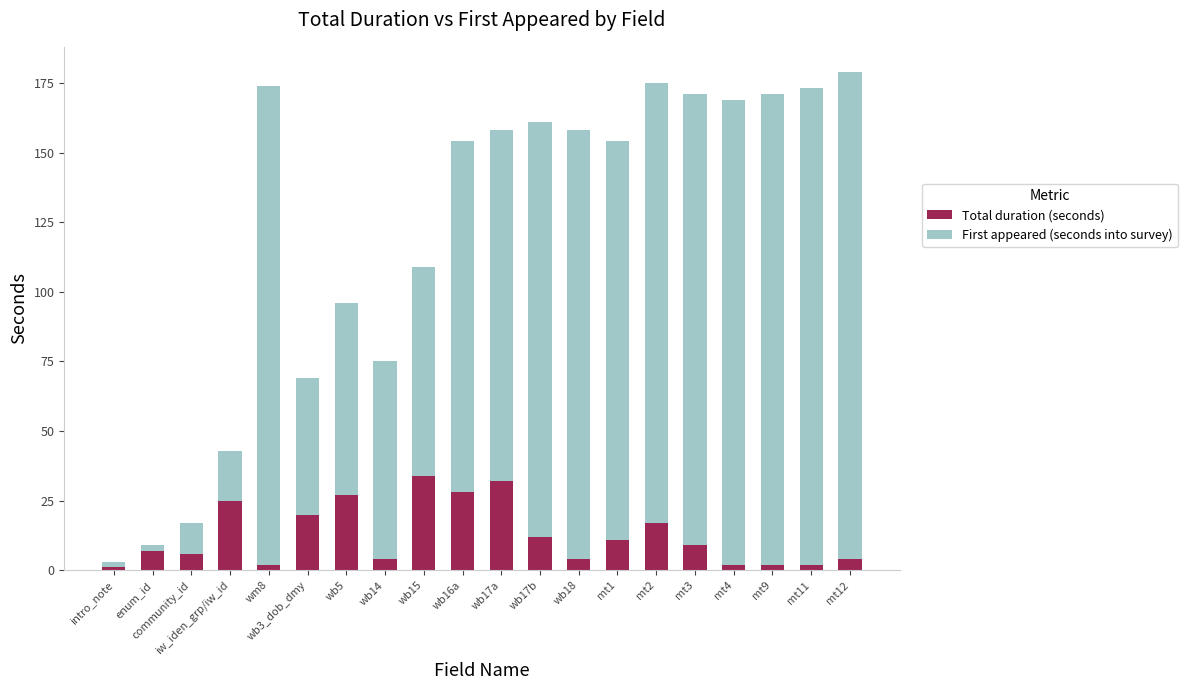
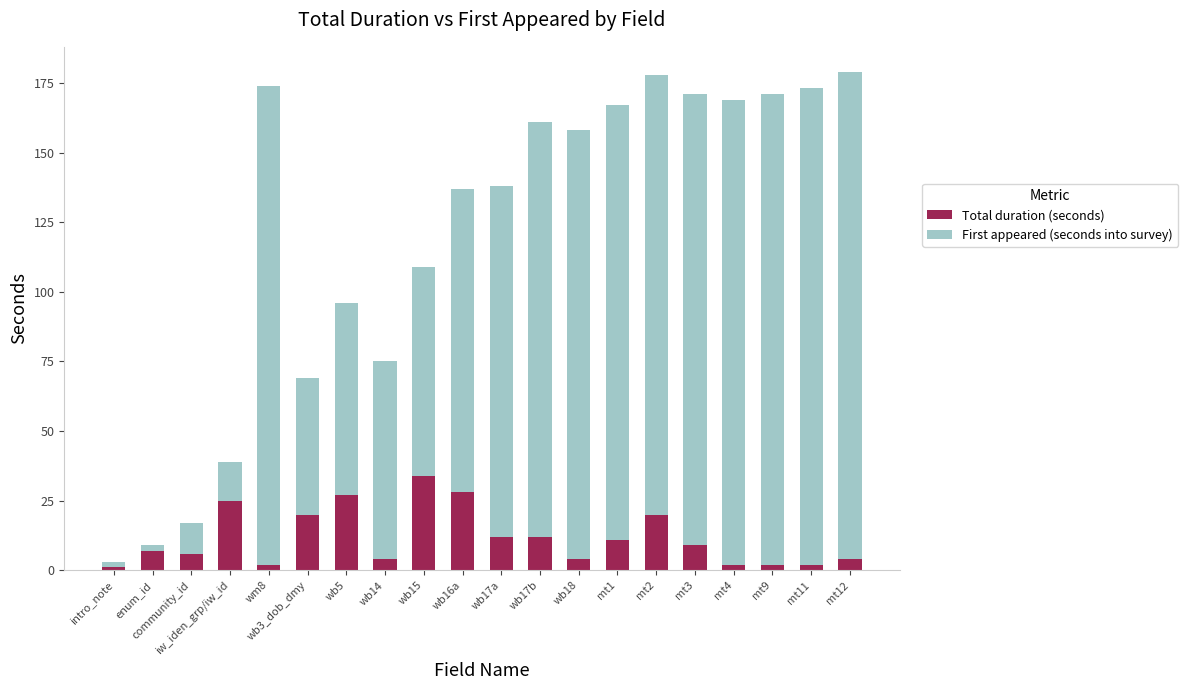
  {
    "Total duration (seconds)": {
      "intro_note": 1,
      "enum_id": 7,
      "community_id": 6,
      "iw_iden_grp/iw_id": 25,
      "wm8": 2,
      "wb3_dob_dmy": 20,
      "wb5": 27,
      "wb14": 4,
      "wb15": 34,
      "wb16a": 28,
-     "wb17a": 32,
+     "wb17a": 12,
      "wb17b": 12,
      "wb18": 4,
      "mt1": 11,
-     "mt2": 17,
+     "mt2": 20,
      "mt3": 9,
      "mt4": 2,
      "mt9": 2,
      "mt11": 2,
      "mt12": 4
    },
    "First appeared (seconds into survey)": {
      "intro_note": 2,
      "enum_id": 2,
      "community_id": 11,
-     "iw_iden_grp/iw_id": 18,
+     "iw_iden_grp/iw_id": 14,
      "wm8": 172,
      "wb3_dob_dmy": 49,
      "wb5": 69,
      "wb14": 71,
      "wb15": 75,
-     "wb16a": 126,
+     "wb16a": 109,
      "wb17a": 126,
      "wb17b": 149,
      "wb18": 154,
-     "mt1": 143,
+     "mt1": 156,
      "mt2": 158,
      "mt3": 162,
      "mt4": 167,
      "mt9": 169,
      "mt11": 171,
      "mt12": 175
    }
  }
